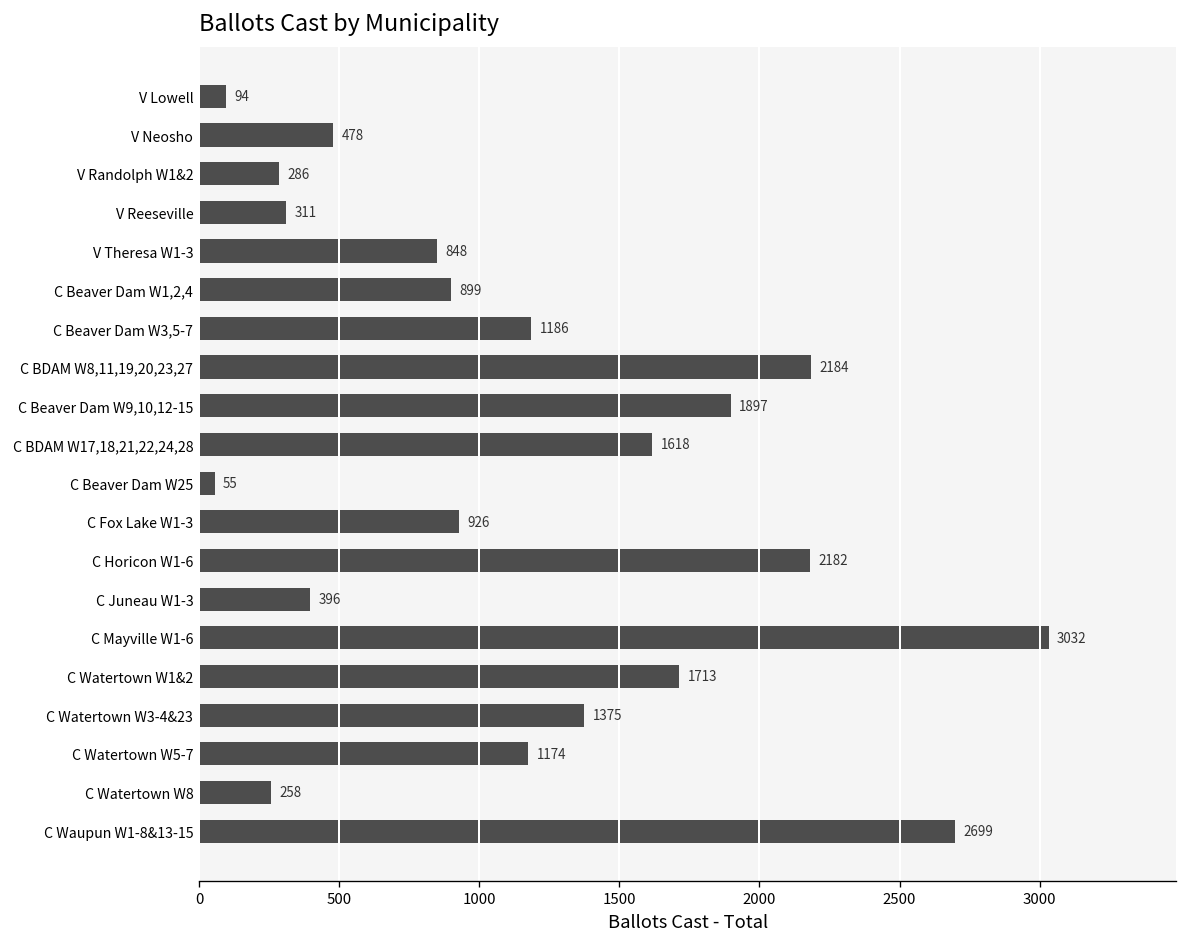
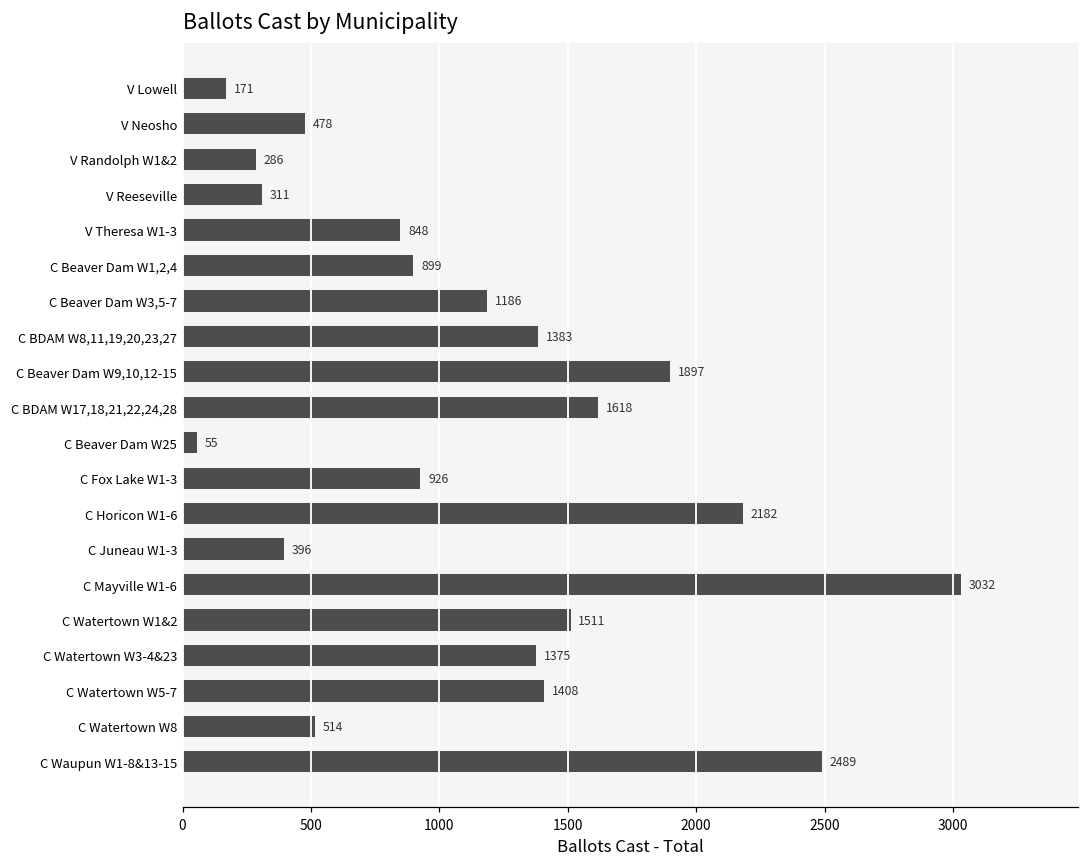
  {
-   "V Lowell": 94,
+   "V Lowell": 171,
    "V Neosho": 478,
    "V Randolph W1&2": 286,
    "V Reeseville": 311,
    "V Theresa W1-3": 848,
    "C Beaver Dam W1,2,4": 899,
    "C Beaver Dam W3,5-7": 1186,
-   "C BDAM W8,11,19,20,23,27": 2184,
+   "C BDAM W8,11,19,20,23,27": 1383,
    "C Beaver Dam W9,10,12-15": 1897,
    "C BDAM W17,18,21,22,24,28": 1618,
    "C Beaver Dam W25": 55,
    "C Fox Lake W1-3": 926,
    "C Horicon W1-6": 2182,
    "C Juneau W1-3": 396,
    "C Mayville W1-6": 3032,
-   "C Watertown W1&2": 1713,
+   "C Watertown W1&2": 1511,
    "C Watertown W3-4&23": 1375,
-   "C Watertown W5-7": 1174,
-   "C Watertown W8": 258,
-   "C Waupun W1-8&13-15": 2699
+   "C Watertown W5-7": 1408,
+   "C Watertown W8": 514,
+   "C Waupun W1-8&13-15": 2489
  }
